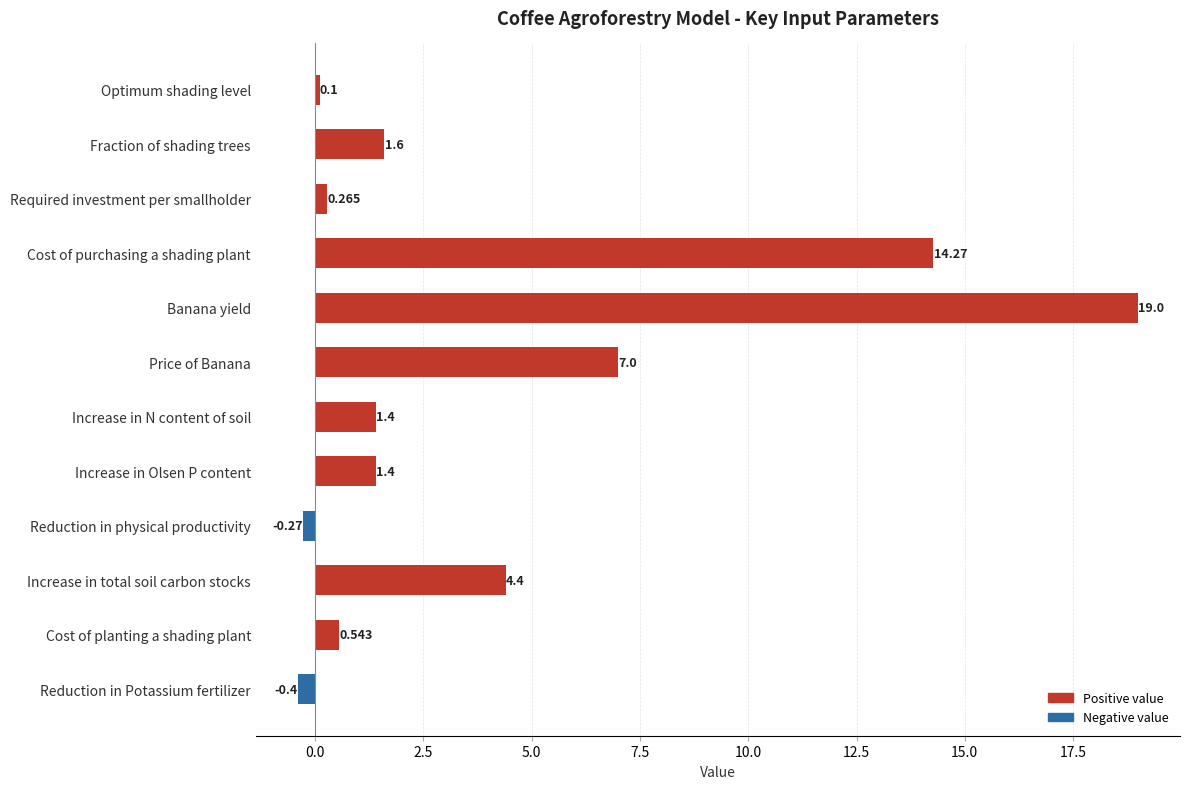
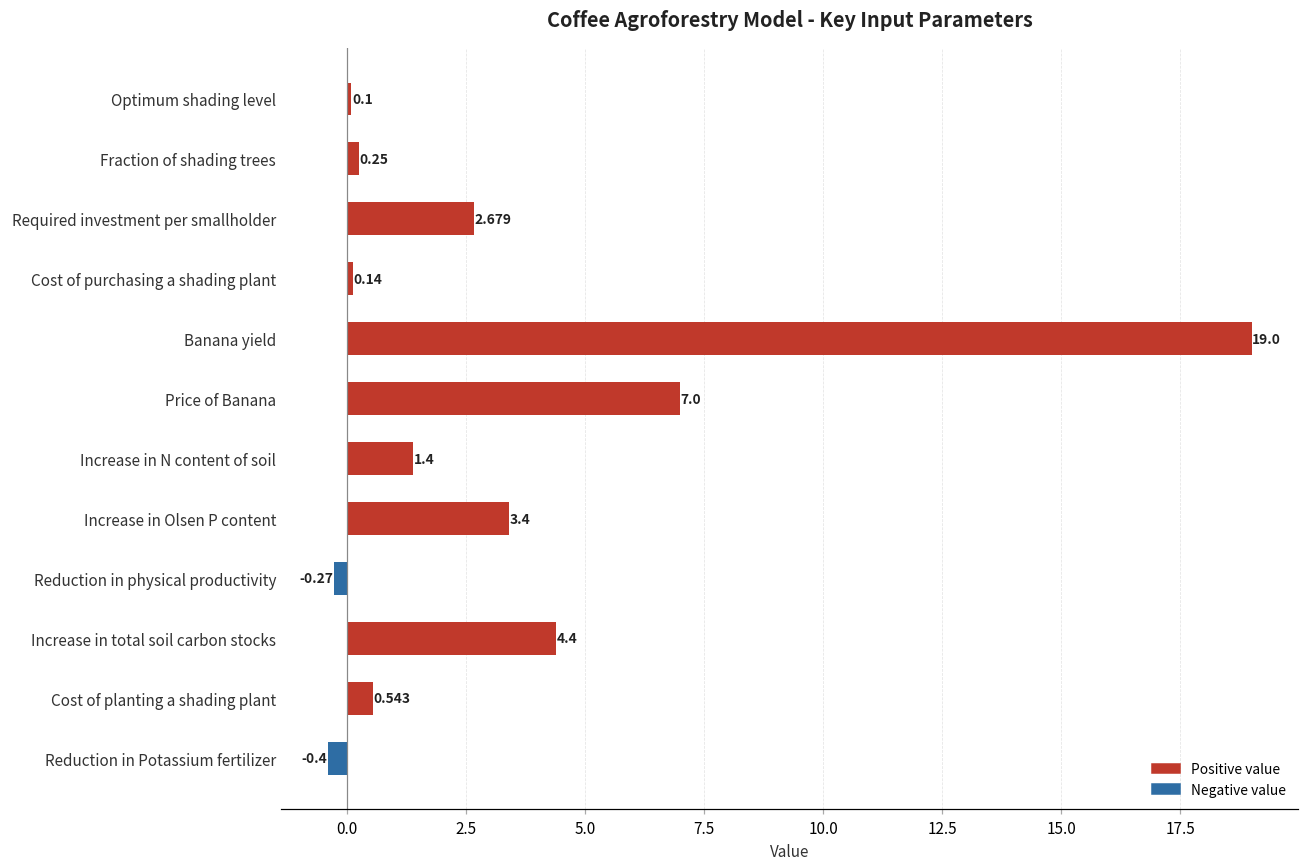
  {
    "Optimum shading level": 0.1,
-   "Fraction of shading trees": 1.6,
-   "Required investment per smallholder": 0.265,
-   "Cost of purchasing a shading plant": 14.27,
+   "Fraction of shading trees": 0.25,
+   "Required investment per smallholder": 2.679,
+   "Cost of purchasing a shading plant": 0.14,
    "Banana yield": 19.0,
    "Price of Banana": 7.0,
    "Increase in N content of soil": 1.4,
-   "Increase in Olsen P content": 1.4,
+   "Increase in Olsen P content": 3.4,
    "Reduction in physical productivity": -0.27,
    "Increase in total soil carbon stocks": 4.4,
    "Cost of planting a shading plant": 0.543,
    "Reduction in Potassium fertilizer": -0.4
  }
